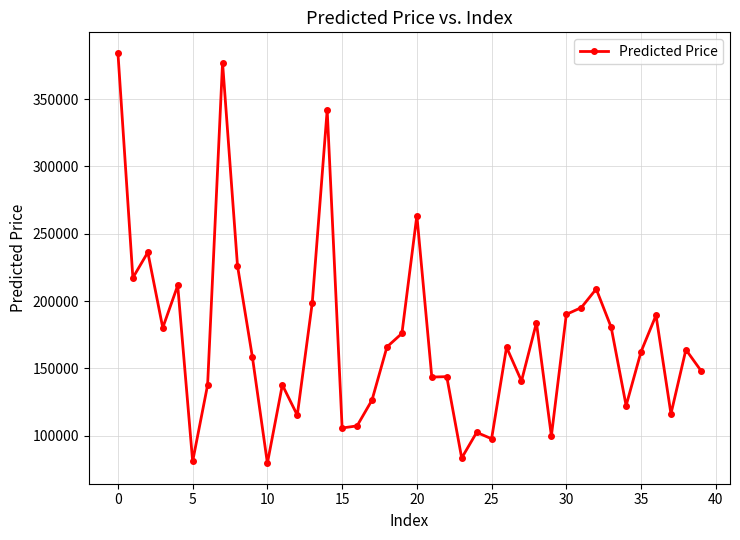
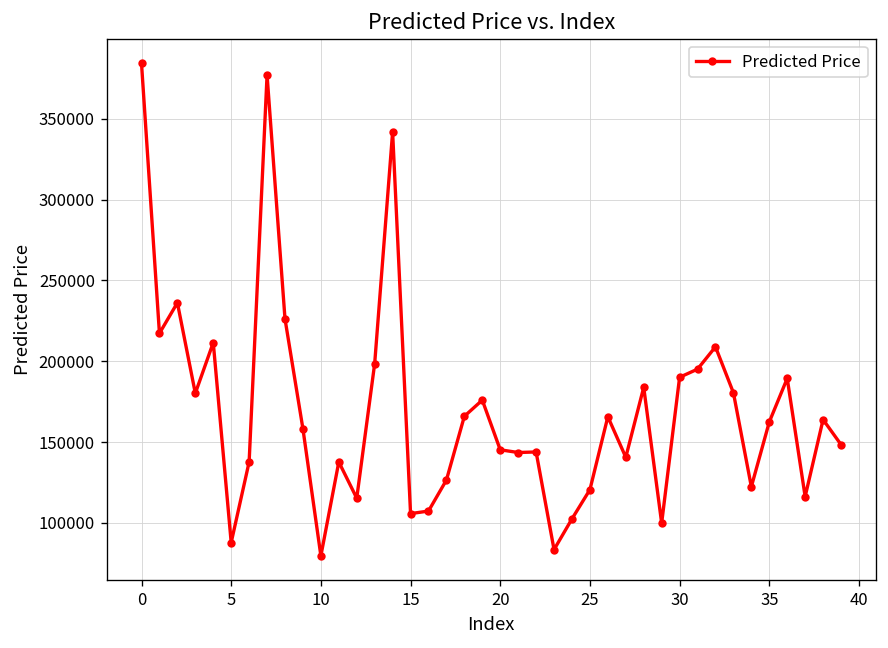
  {
    "0": 384000,
-   "5": 81000,
+   "5": 88000,
    "10": 80000,
    "15": 106000,
-   "20": 263000,
-   "25": 98000,
+   "20": 145000,
+   "25": 120000,
    "30": 190000,
    "35": 162000
  }
